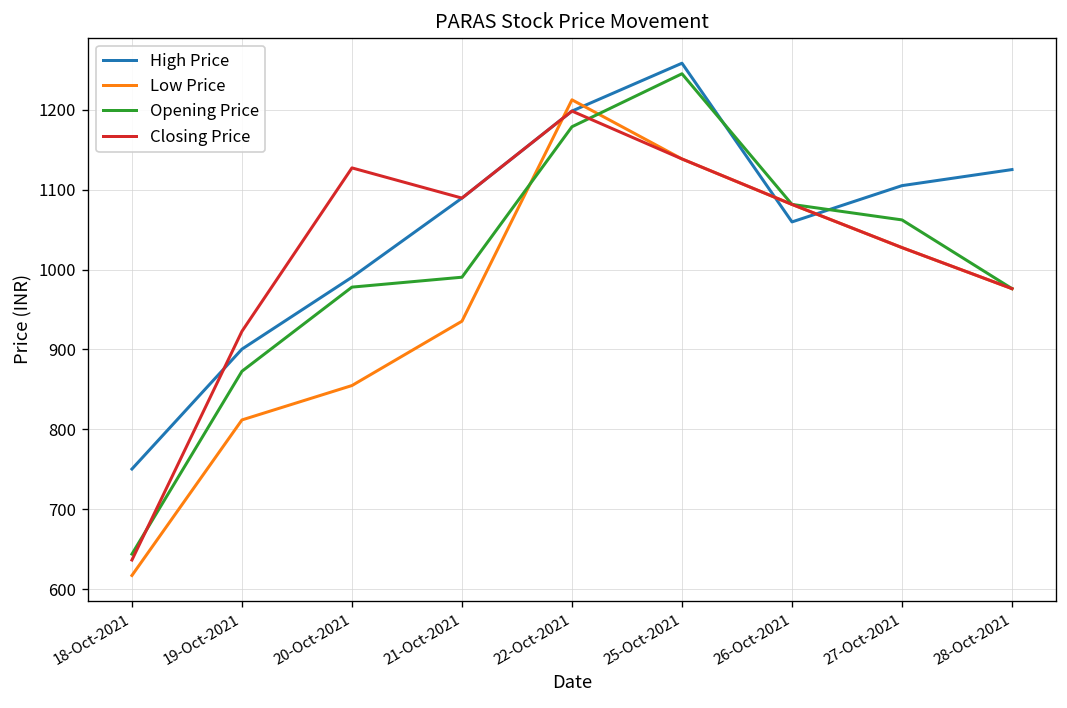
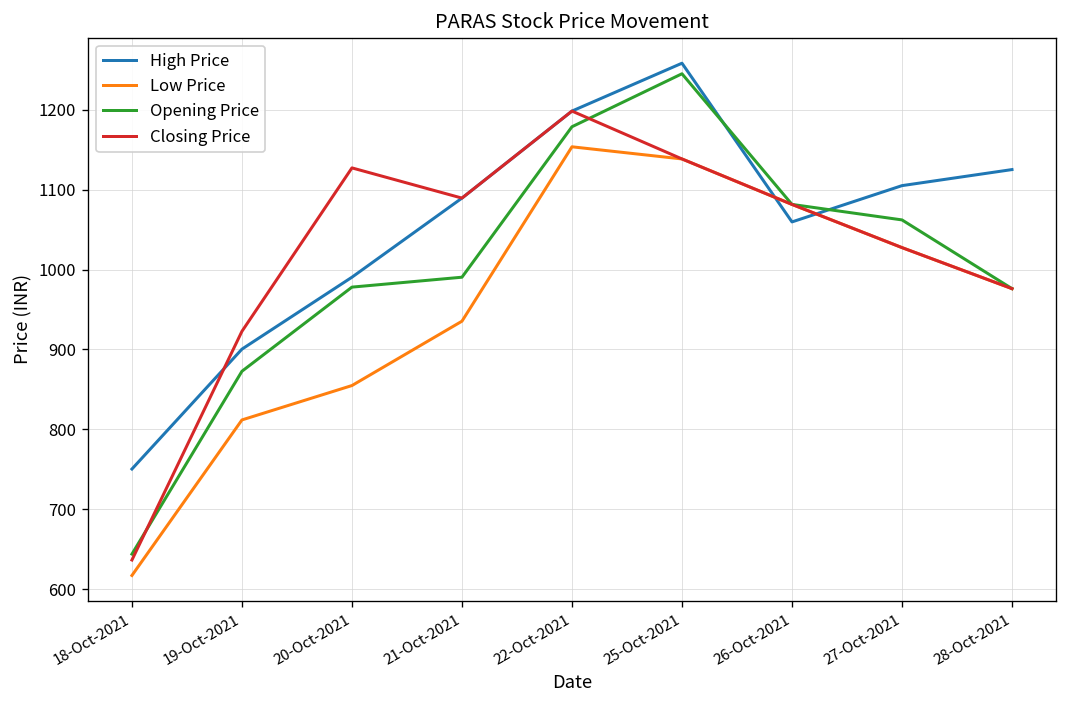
  {
    "High Price": {
      "18-Oct-2021": 750,
      "19-Oct-2021": 900,
      "20-Oct-2021": 990,
      "25-Oct-2021": 1260,
      "26-Oct-2021": 1060,
      "27-Oct-2021": 1110,
      "28-Oct-2021": 1130
    },
    "Low Price": {
      "18-Oct-2021": 620,
      "19-Oct-2021": 810,
      "20-Oct-2021": 850,
      "21-Oct-2021": 940,
-     "22-Oct-2021": 1210
+     "22-Oct-2021": 1150
    },
    "Opening Price": {
      "18-Oct-2021": 640,
      "19-Oct-2021": 870,
      "20-Oct-2021": 980,
      "21-Oct-2021": 990,
      "22-Oct-2021": 1180,
      "25-Oct-2021": 1250,
      "27-Oct-2021": 1060
    },
    "Closing Price": {
      "18-Oct-2021": 640,
      "19-Oct-2021": 920,
      "20-Oct-2021": 1130
    }
  }
